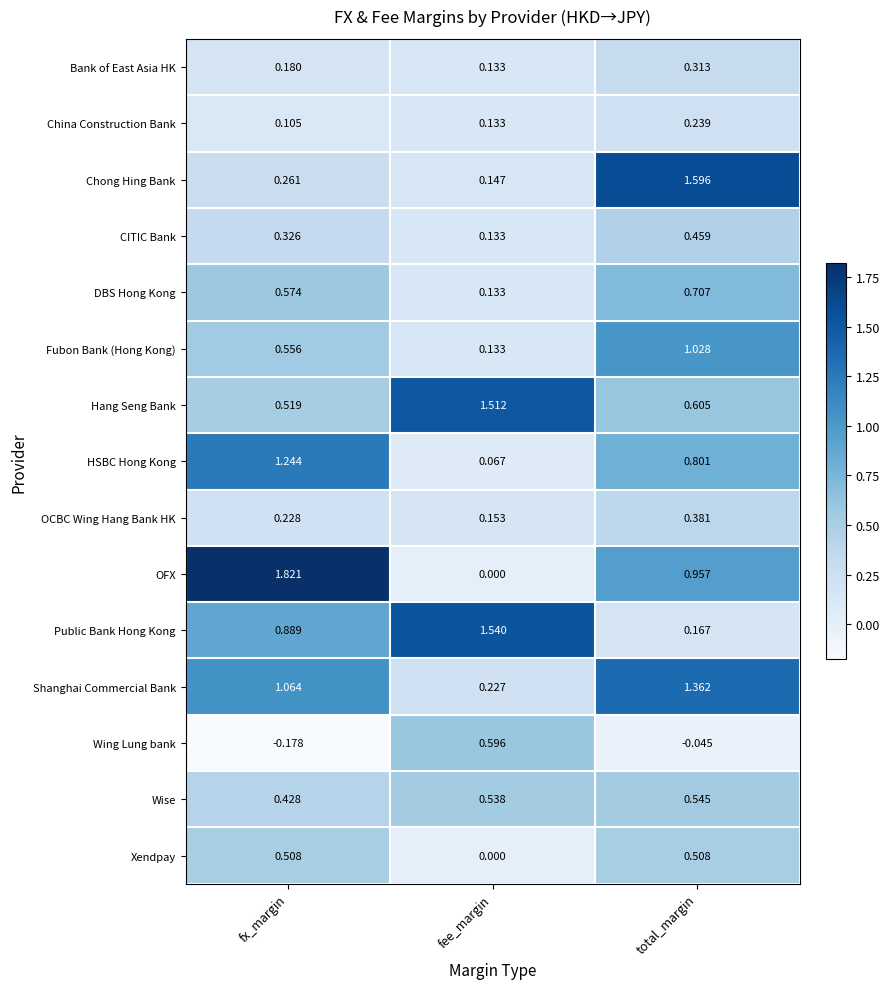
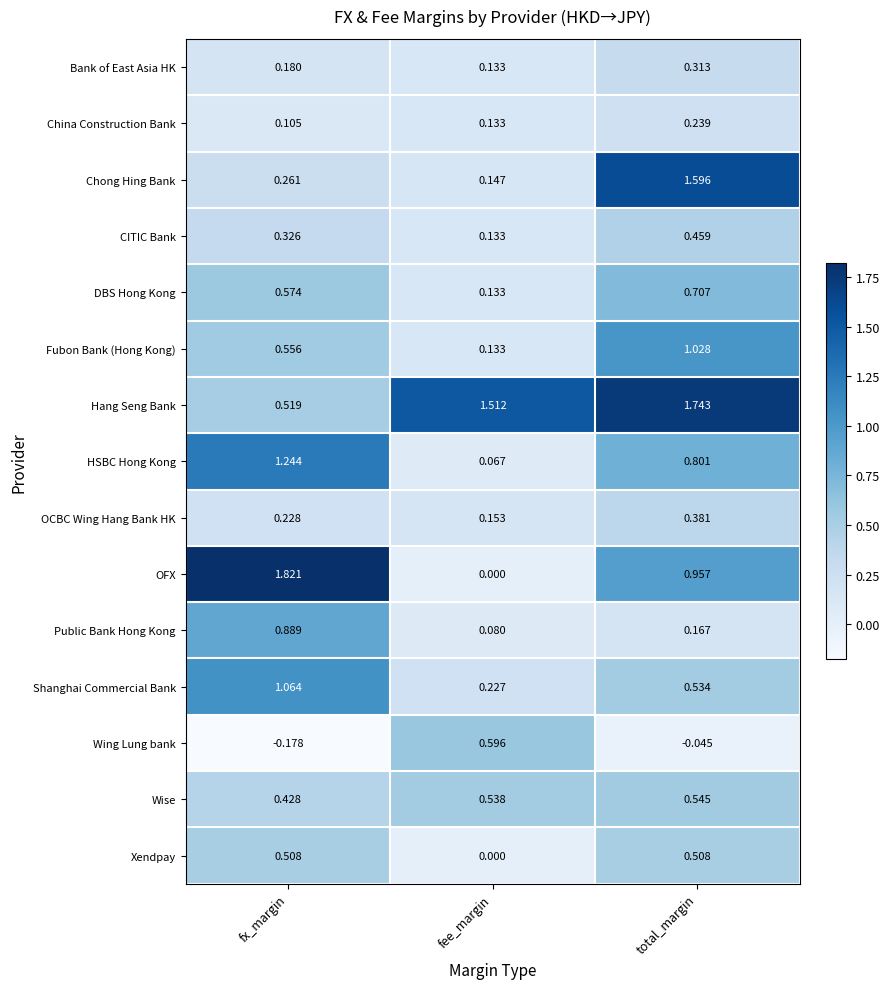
  {
    "Bank of East Asia HK": {
      "fx_margin": 0.180,
      "fee_margin": 0.133,
      "total_margin": 0.313
    },
    "China Construction Bank": {
      "fx_margin": 0.105,
      "fee_margin": 0.133,
      "total_margin": 0.239
    },
    "Chong Hing Bank": {
      "fx_margin": 0.261,
      "fee_margin": 0.147,
      "total_margin": 1.596
    },
    "CITIC Bank": {
      "fx_margin": 0.326,
      "fee_margin": 0.133,
      "total_margin": 0.459
    },
    "DBS Hong Kong": {
      "fx_margin": 0.574,
      "fee_margin": 0.133,
      "total_margin": 0.707
    },
    "Fubon Bank (Hong Kong)": {
      "fx_margin": 0.556,
      "fee_margin": 0.133,
      "total_margin": 1.028
    },
    "Hang Seng Bank": {
      "fx_margin": 0.519,
      "fee_margin": 1.512,
-     "total_margin": 0.605
+     "total_margin": 1.743
    },
    "HSBC Hong Kong": {
      "fx_margin": 1.244,
      "fee_margin": 0.067,
      "total_margin": 0.801
    },
    "OCBC Wing Hang Bank HK": {
      "fx_margin": 0.228,
      "fee_margin": 0.153,
      "total_margin": 0.381
    },
    "OFX": {
      "fx_margin": 1.821,
      "fee_margin": 0.000,
      "total_margin": 0.957
    },
    "Public Bank Hong Kong": {
      "fx_margin": 0.889,
-     "fee_margin": 1.540,
+     "fee_margin": 0.080,
      "total_margin": 0.167
    },
    "Shanghai Commercial Bank": {
      "fx_margin": 1.064,
      "fee_margin": 0.227,
-     "total_margin": 1.362
+     "total_margin": 0.534
    },
    "Wing Lung bank": {
      "fx_margin": -0.178,
      "fee_margin": 0.596,
      "total_margin": -0.045
    },
    "Wise": {
      "fx_margin": 0.428,
      "fee_margin": 0.538,
      "total_margin": 0.545
    },
    "Xendpay": {
      "fx_margin": 0.508,
      "fee_margin": 0.000,
      "total_margin": 0.508
    }
  }
